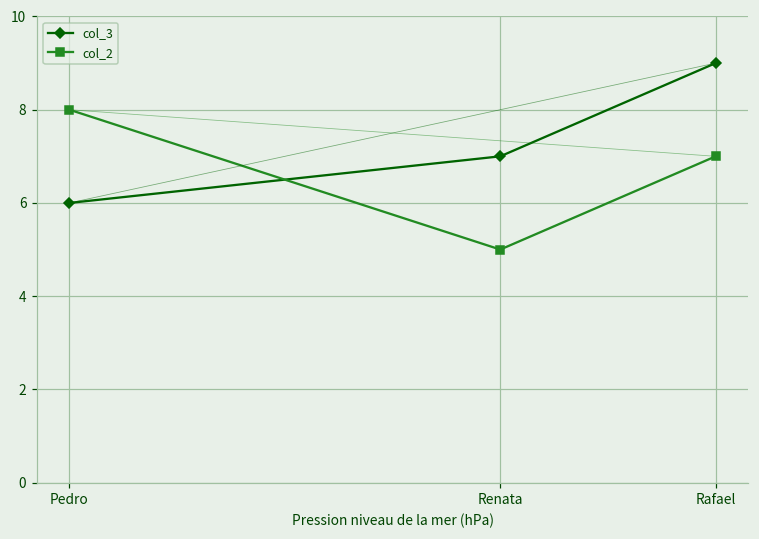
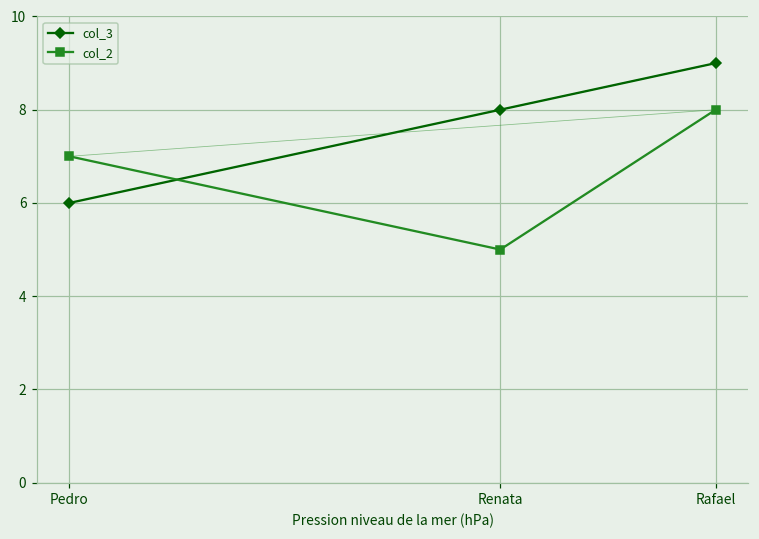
  {
    "col_3": {
      "Pedro": 6,
-     "Renata": 7,
+     "Renata": 8,
      "Rafael": 9
    },
    "col_2": {
-     "Pedro": 8,
+     "Pedro": 7,
      "Renata": 5,
-     "Rafael": 7
+     "Rafael": 8
    }
  }
